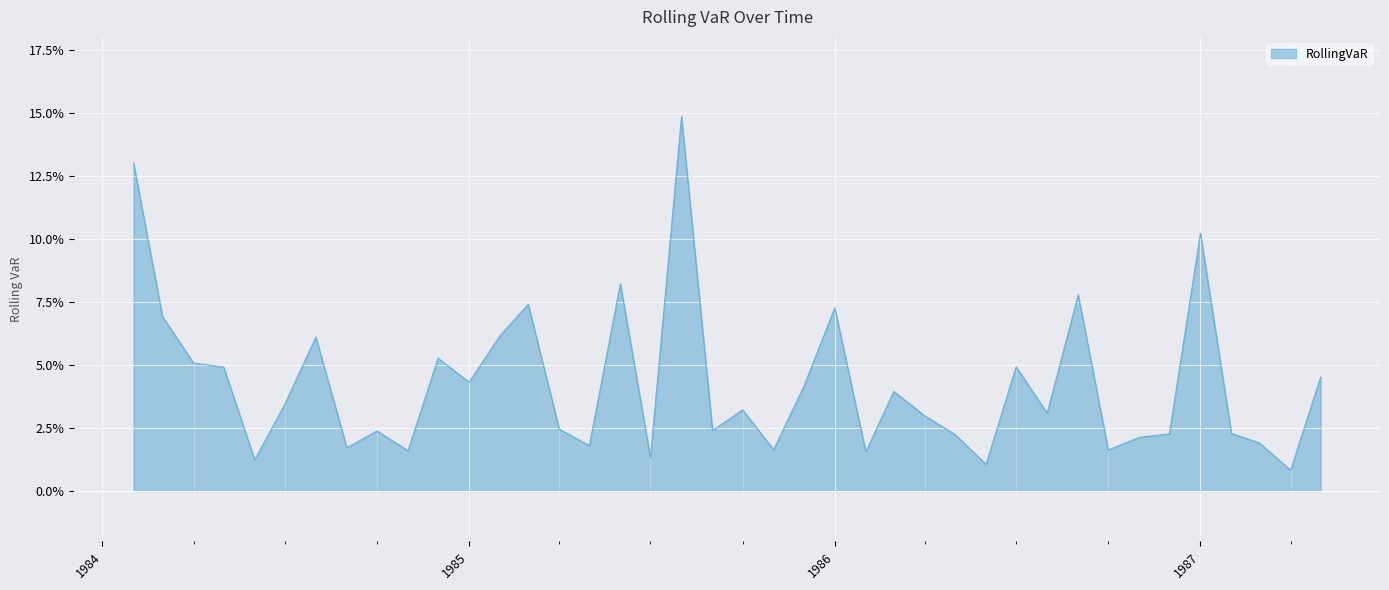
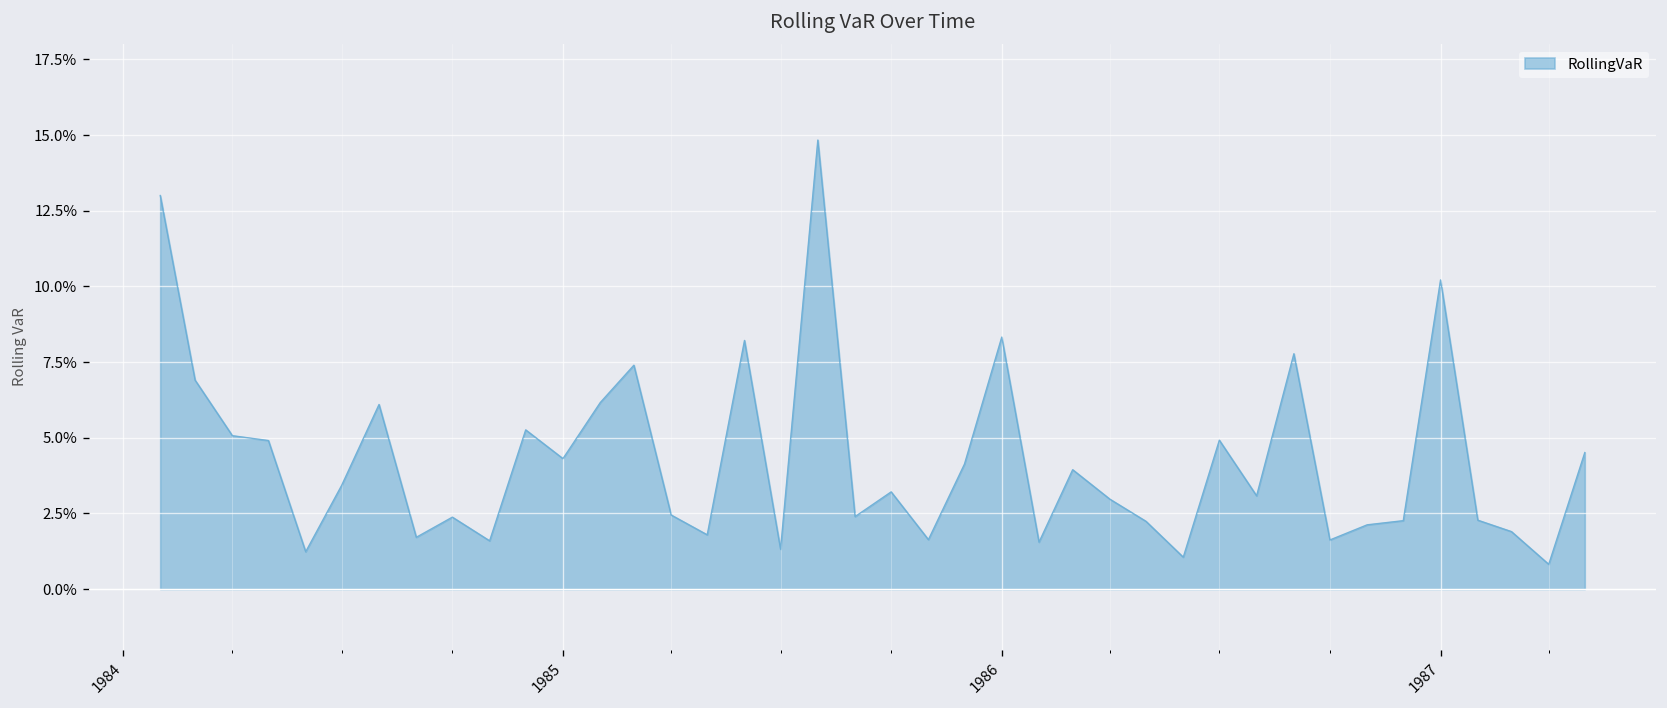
  {
    "1985": "4.3%",
-   "1986": "7.3%",
+   "1986": "8.3%",
    "1987": "10.2%"
  }
